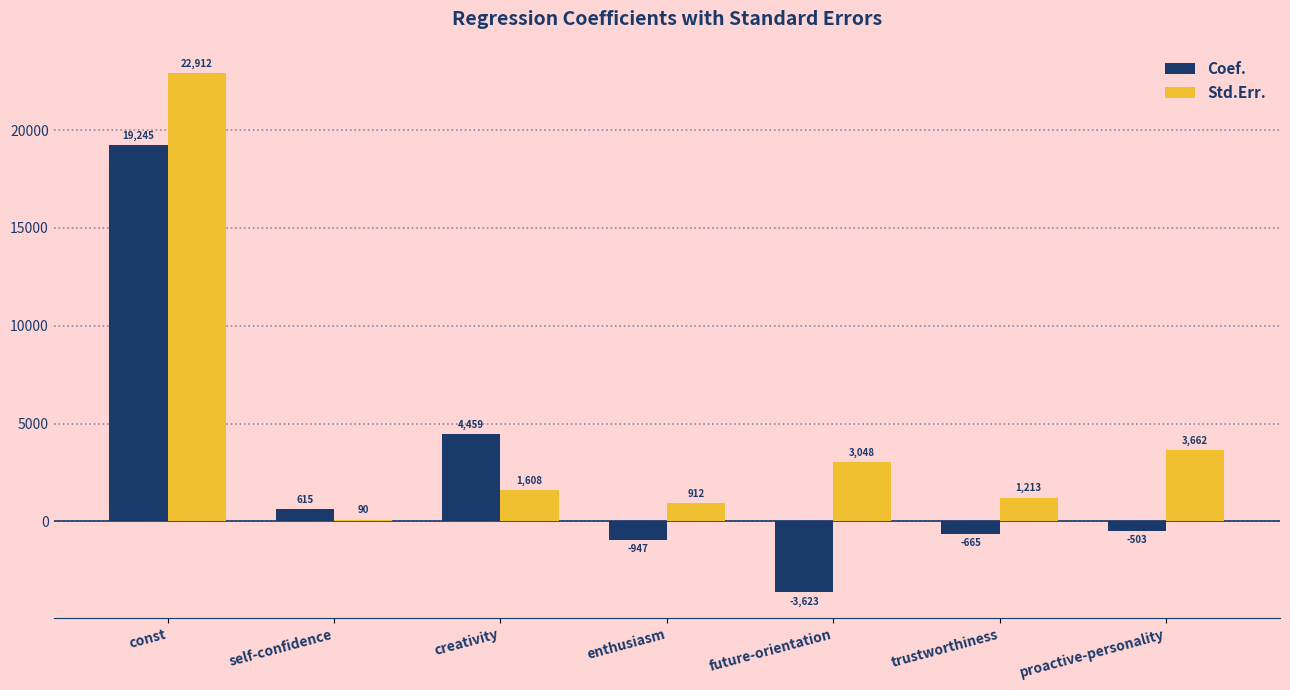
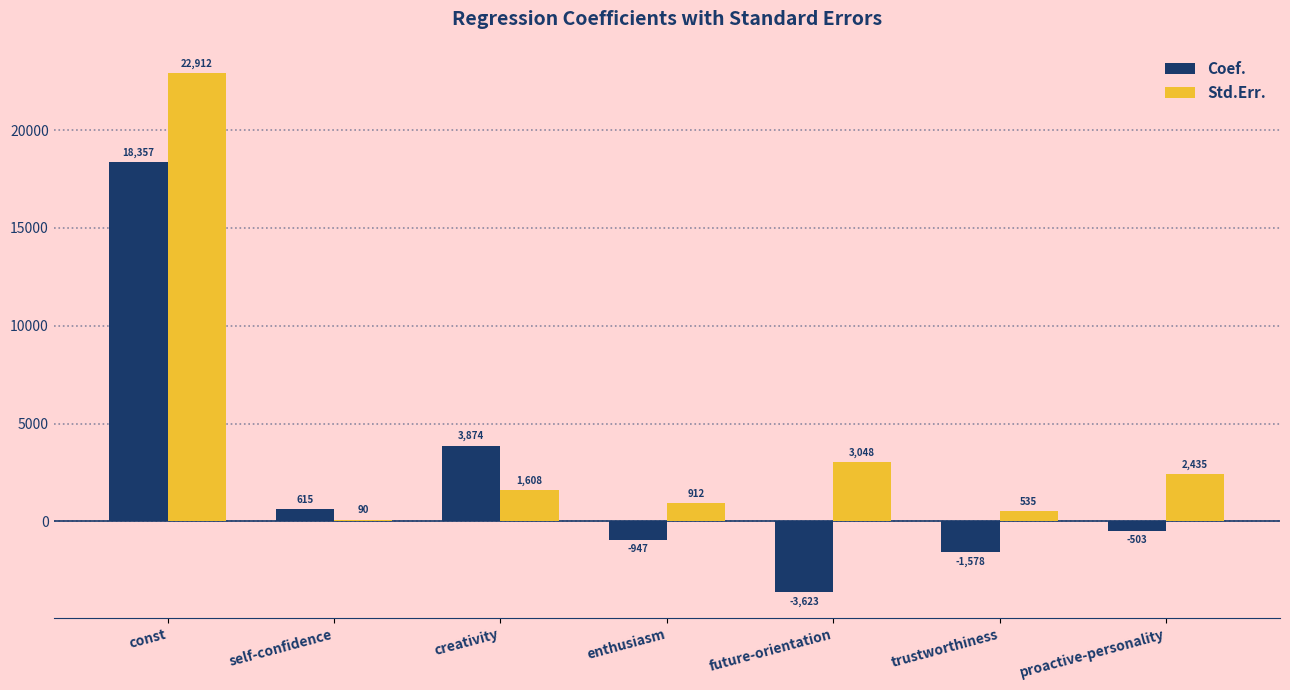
  {
    "Coef.": {
-     "const": "19,245",
+     "const": "18,357",
      "self-confidence": "615",
-     "creativity": "4,459",
+     "creativity": "3,874",
      "enthusiasm": "-947",
      "future-orientation": "-3,623",
-     "trustworthiness": "-665",
+     "trustworthiness": "-1,578",
      "proactive-personality": "-503"
    },
    "Std.Err.": {
      "const": "22,912",
      "self-confidence": "90",
      "creativity": "1,608",
      "enthusiasm": "912",
      "future-orientation": "3,048",
-     "trustworthiness": "1,213",
-     "proactive-personality": "3,662"
+     "trustworthiness": "535",
+     "proactive-personality": "2,435"
    }
  }
